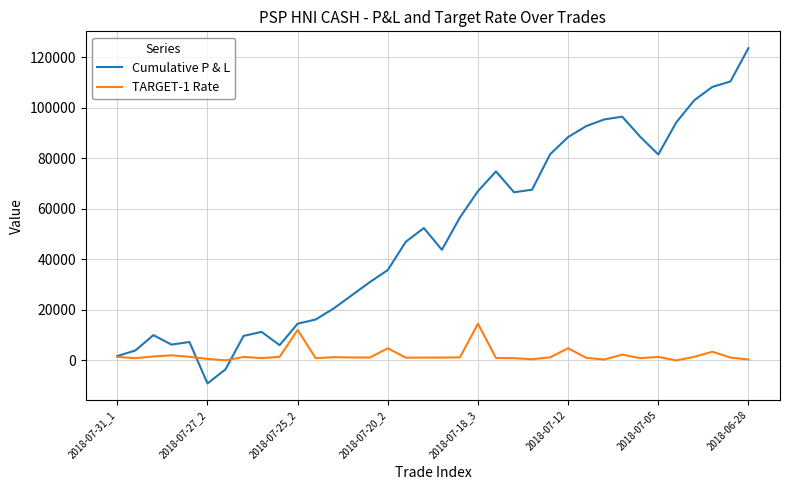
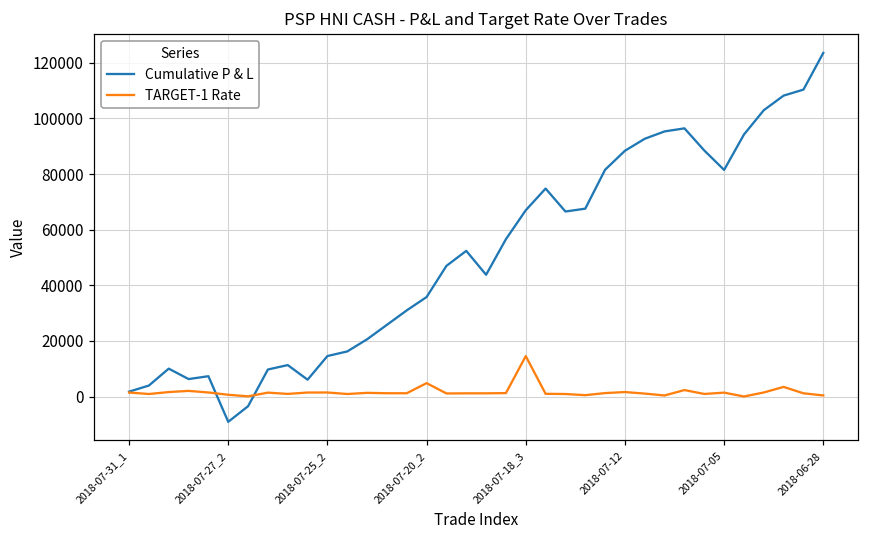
  {
    "Cumulative P & L": {
      "2018-07-27_2": -9000,
      "2018-07-25_2": 15000,
      "2018-07-20_2": 36000,
      "2018-07-18_3": 67000,
      "2018-07-12": 88000,
      "2018-07-05": 81000,
      "2018-06-28": 124000
    },
    "TARGET-1 Rate": {
      "2018-07-27_2": 1000,
-     "2018-07-25_2": 12000,
+     "2018-07-25_2": 1000,
      "2018-07-20_2": 5000,
      "2018-07-18_3": 15000,
-     "2018-07-12": 5000,
+     "2018-07-12": 2000,
      "2018-07-05": 1000,
      "2018-06-28": 0
    }
  }
